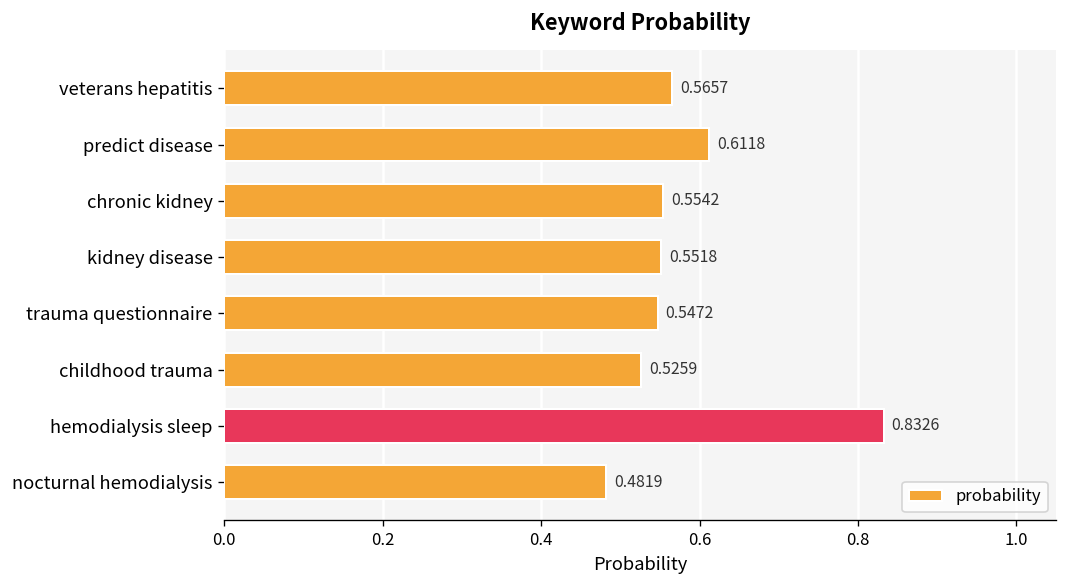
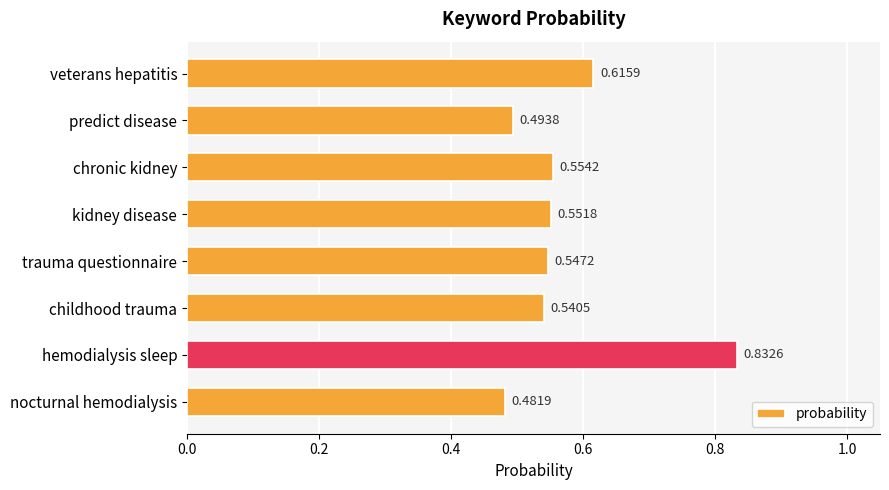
  {
-   "veterans hepatitis": 0.5657,
-   "predict disease": 0.6118,
+   "veterans hepatitis": 0.6159,
+   "predict disease": 0.4938,
    "chronic kidney": 0.5542,
    "kidney disease": 0.5518,
    "trauma questionnaire": 0.5472,
-   "childhood trauma": 0.5259,
+   "childhood trauma": 0.5405,
    "hemodialysis sleep": 0.8326,
    "nocturnal hemodialysis": 0.4819
  }
